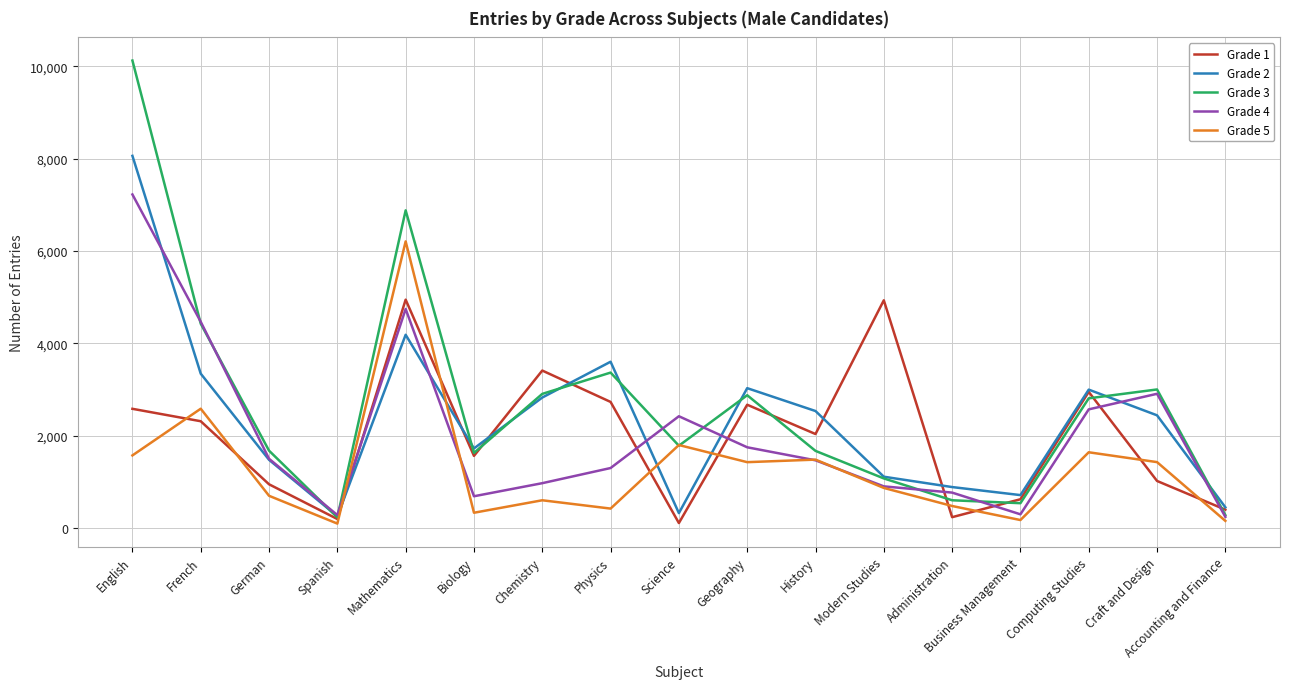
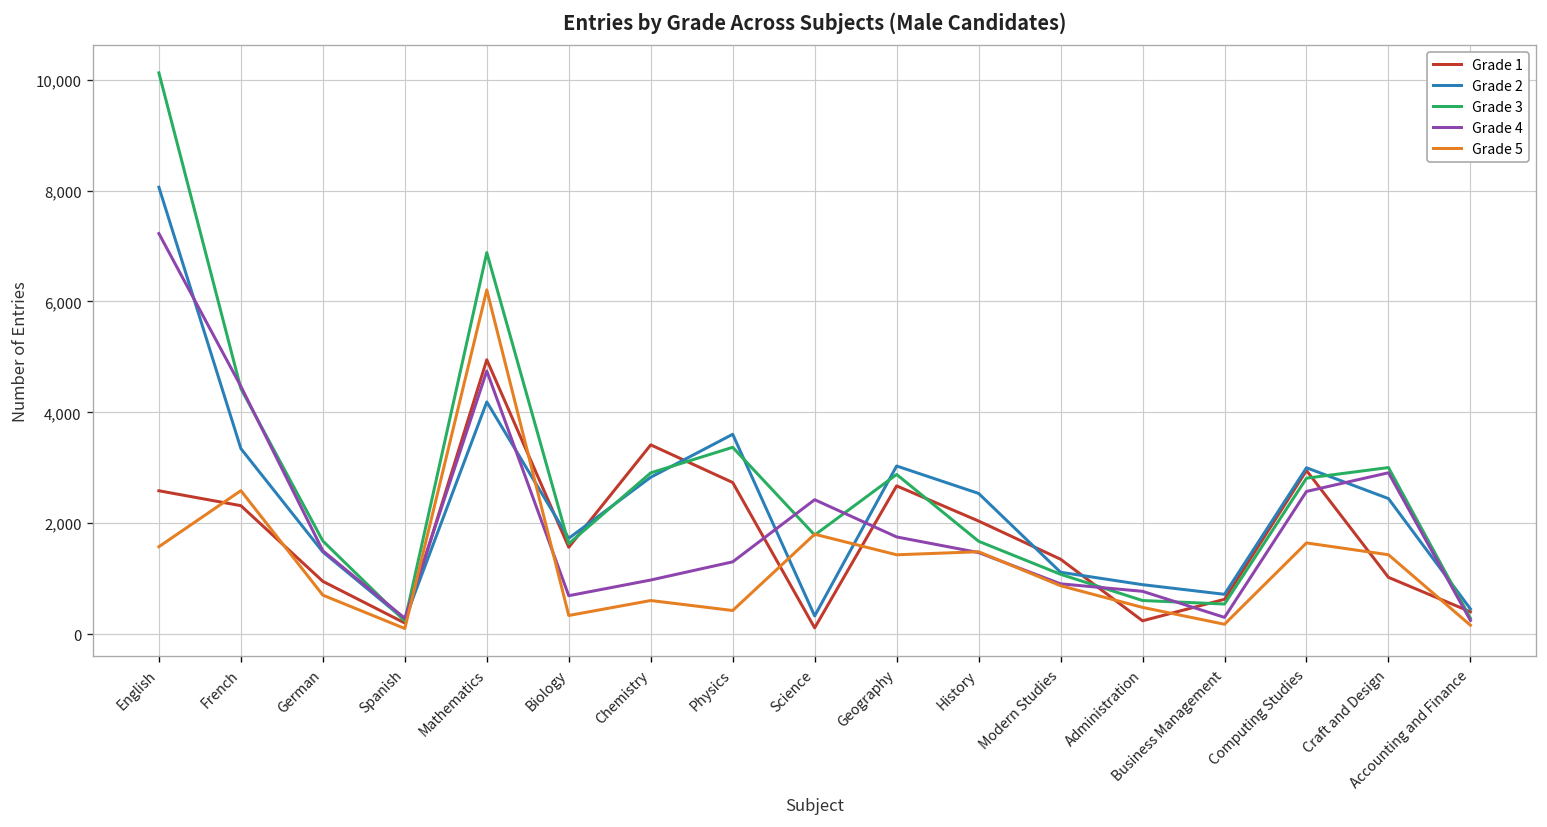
  {
    "Grade 1": {
      "English": "2,600",
      "French": "2,300",
      "German": "1,000",
      "Mathematics": "4,900",
      "Biology": "1,600",
      "Chemistry": "3,400",
      "Physics": "2,700",
      "Science": "100",
      "Geography": "2,700",
      "History": "2,000",
-     "Modern Studies": "4,900",
+     "Modern Studies": "1,400",
      "Administration": "200",
      "Business Management": "600",
      "Craft and Design": "1,000"
    },
    "Grade 2": {
      "English": "8,100",
      "French": "3,300",
      "Mathematics": "4,200",
      "Biology": "1,700",
      "Chemistry": "2,800",
      "Physics": "3,600",
      "Science": "300",
      "Geography": "3,000",
      "History": "2,500",
      "Administration": "900",
      "Business Management": "700",
      "Craft and Design": "2,400"
    },
    "Grade 3": {
      "English": "10,100",
      "German": "1,700",
      "Mathematics": "6,900",
      "Biology": "1,600",
      "Chemistry": "2,900",
      "Physics": "3,400",
      "Geography": "2,900",
      "History": "1,700",
      "Administration": "600",
      "Business Management": "500",
      "Computing Studies": "2,800",
      "Craft and Design": "3,000"
    },
    "Grade 4": {
      "English": "7,200",
      "Mathematics": "4,700",
      "Biology": "700",
      "Chemistry": "1,000",
      "Physics": "1,300",
      "Science": "2,400",
      "Geography": "1,800",
      "Administration": "800",
      "Business Management": "300",
      "Computing Studies": "2,600",
      "Craft and Design": "2,900"
    },
    "Grade 5": {
      "English": "1,600",
      "French": "2,600",
      "German": "700",
      "Spanish": "100",
      "Mathematics": "6,200",
      "Biology": "300",
      "Chemistry": "600",
      "Physics": "400",
      "Geography": "1,400",
      "Administration": "500",
      "Business Management": "200",
      "Computing Studies": "1,600",
      "Craft and Design": "1,400",
      "Accounting and Finance": "200"
    }
  }
